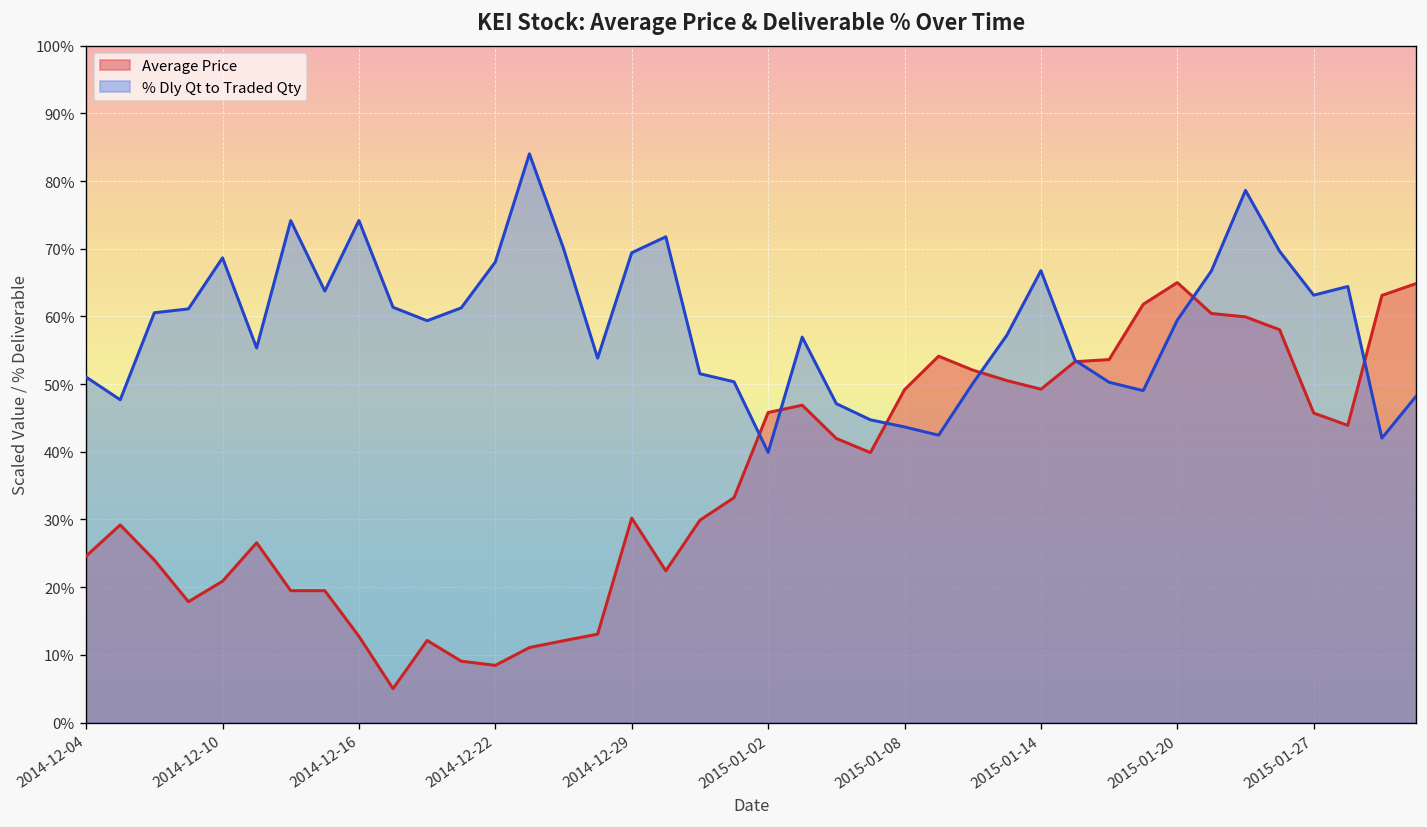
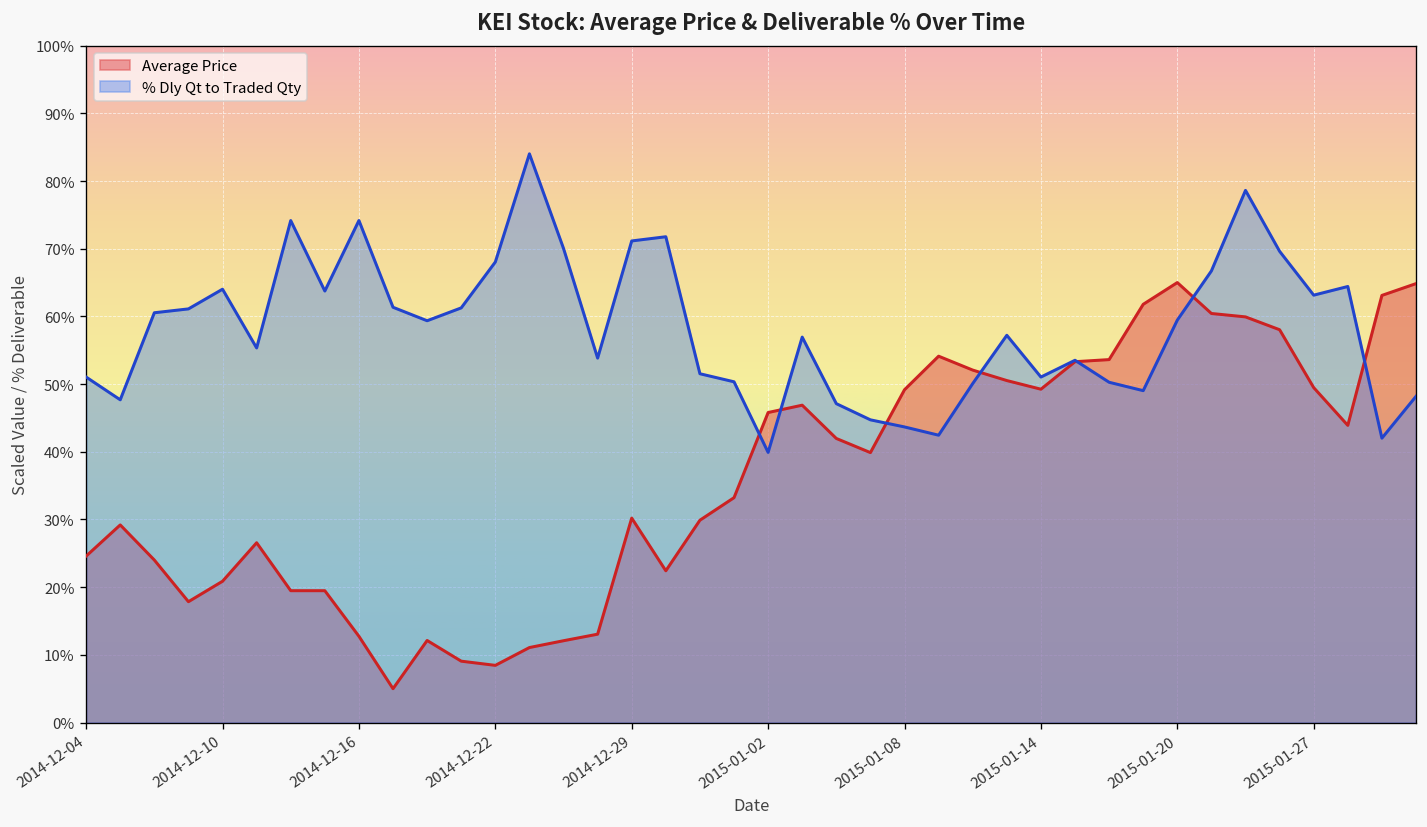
  {
    "Average Price": {
      "2014-12-04": "25%",
      "2014-12-10": "21%",
      "2014-12-16": "13%",
      "2014-12-22": "8%",
      "2014-12-29": "30%",
      "2015-01-02": "46%",
      "2015-01-08": "49%",
      "2015-01-14": "49%",
      "2015-01-20": "65%",
-     "2015-01-27": "46%"
+     "2015-01-27": "49%"
    },
    "% Dly Qt to Traded Qty": {
      "2014-12-04": "51%",
-     "2014-12-10": "69%",
+     "2014-12-10": "64%",
      "2014-12-16": "74%",
      "2014-12-22": "68%",
-     "2014-12-29": "69%",
+     "2014-12-29": "71%",
      "2015-01-02": "40%",
      "2015-01-08": "44%",
-     "2015-01-14": "67%",
+     "2015-01-14": "51%",
      "2015-01-20": "59%",
      "2015-01-27": "63%"
    }
  }
